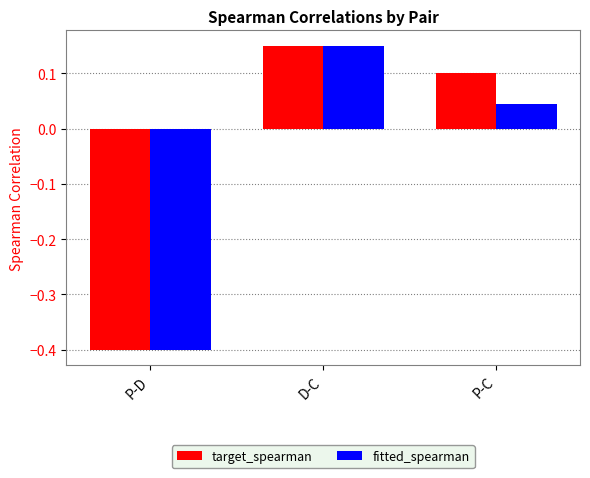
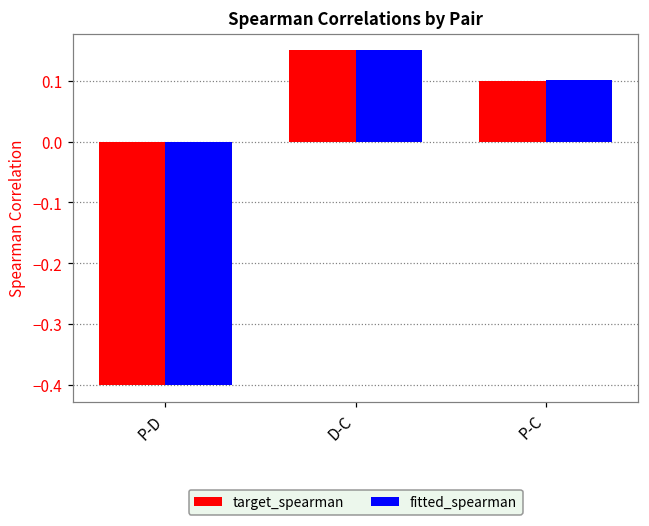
  {
    "target_spearman": {
      "P-D": -0.40,
      "D-C": 0.15,
      "P-C": 0.10
    },
    "fitted_spearman": {
      "P-D": -0.40,
      "D-C": 0.15,
-     "P-C": 0.04
+     "P-C": 0.10
    }
  }
